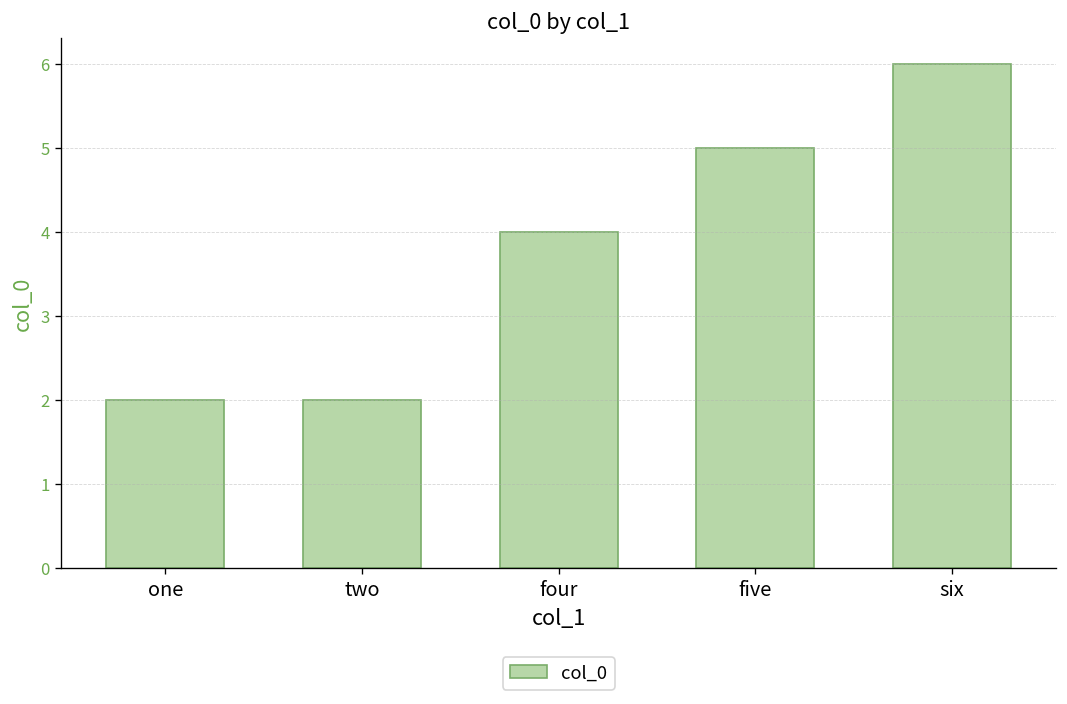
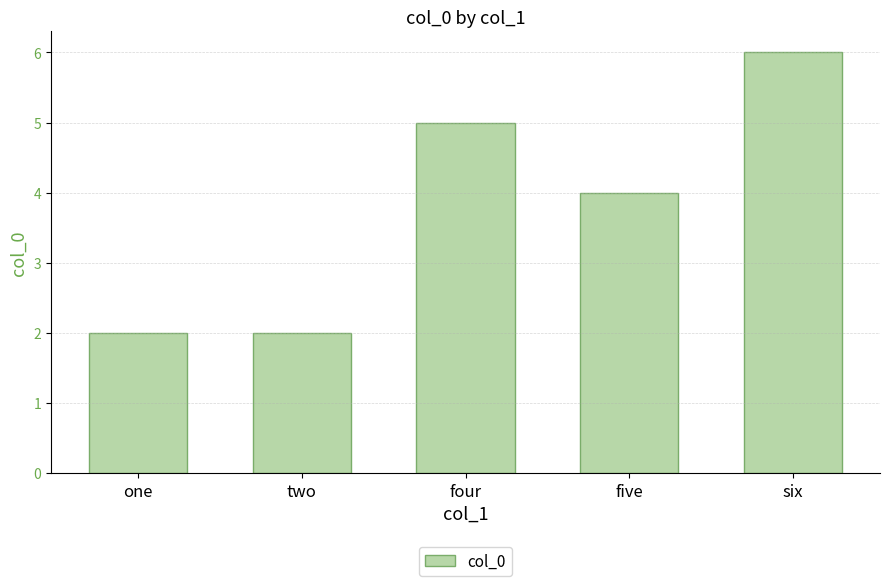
  {
    "one": 2,
    "two": 2,
-   "four": 4,
-   "five": 5,
+   "four": 5,
+   "five": 4,
    "six": 6
  }
